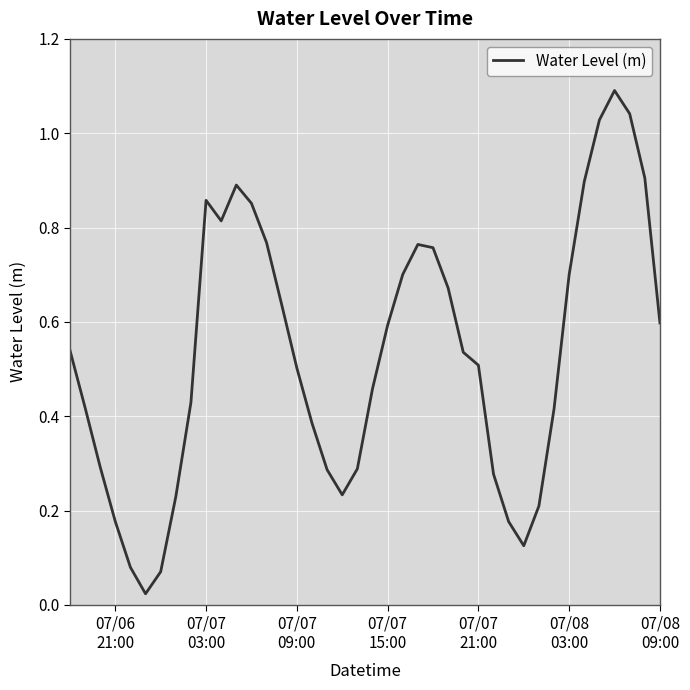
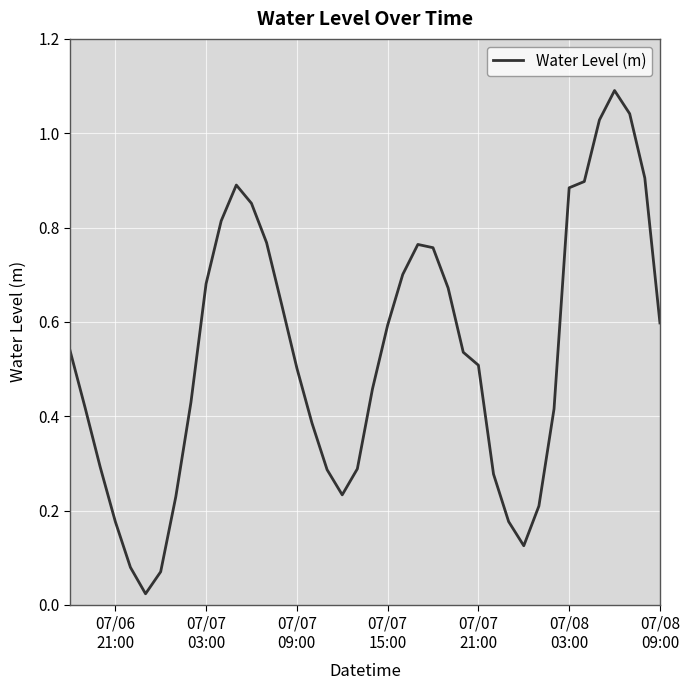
  {
    "07/06 21:00": 0.18,
-   "07/07 03:00": 0.86,
+   "07/07 03:00": 0.68,
    "07/07 09:00": 0.50,
    "07/07 15:00": 0.59,
    "07/07 21:00": 0.51,
-   "07/08 03:00": 0.70,
+   "07/08 03:00": 0.88,
    "07/08 09:00": 0.60
  }
